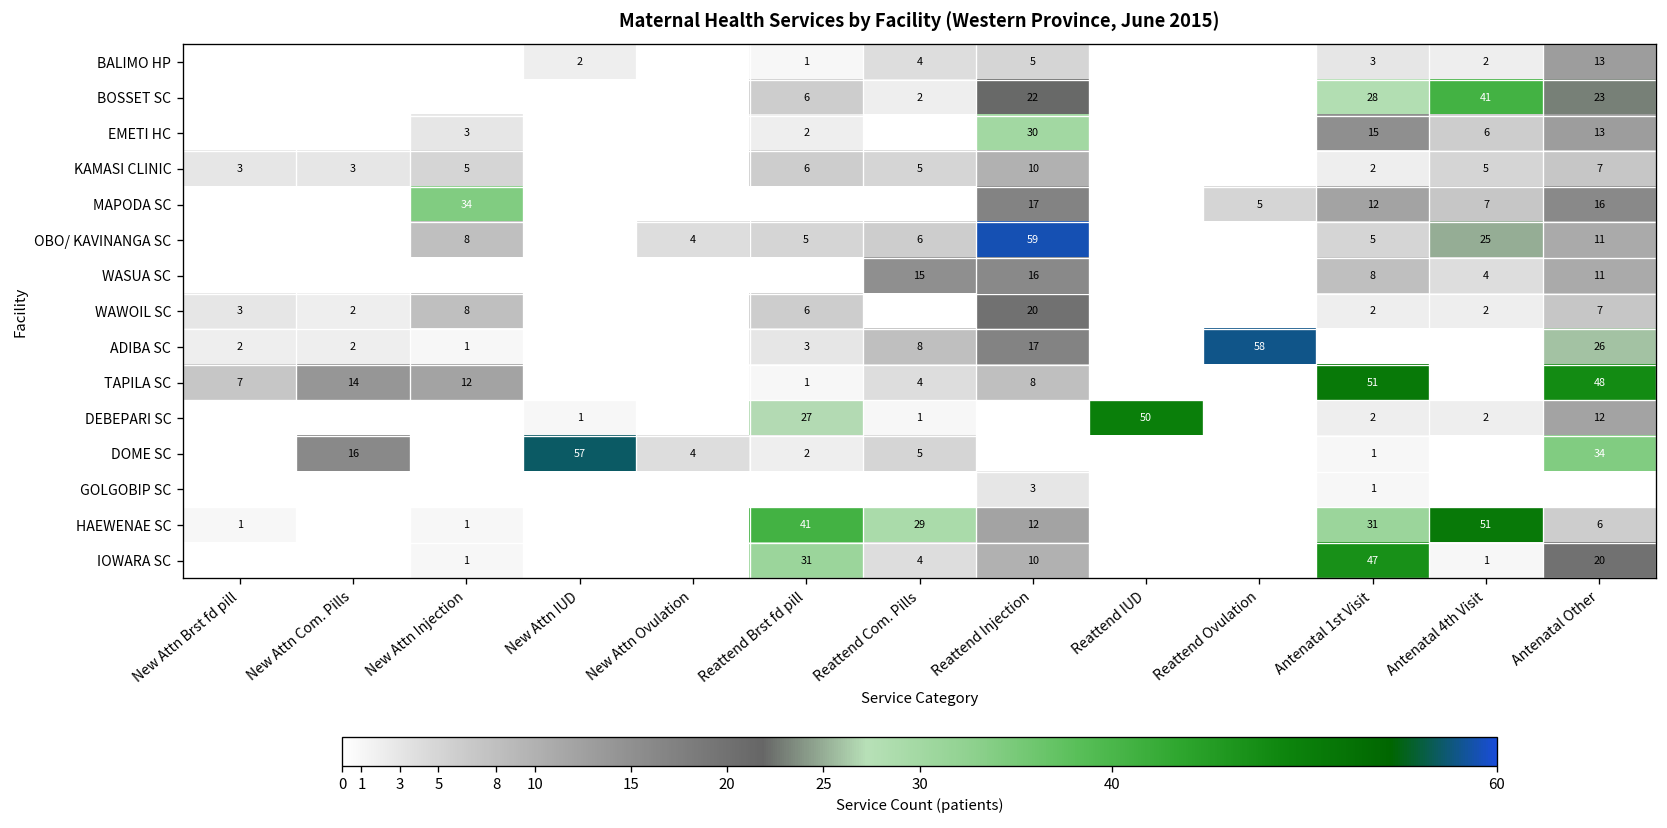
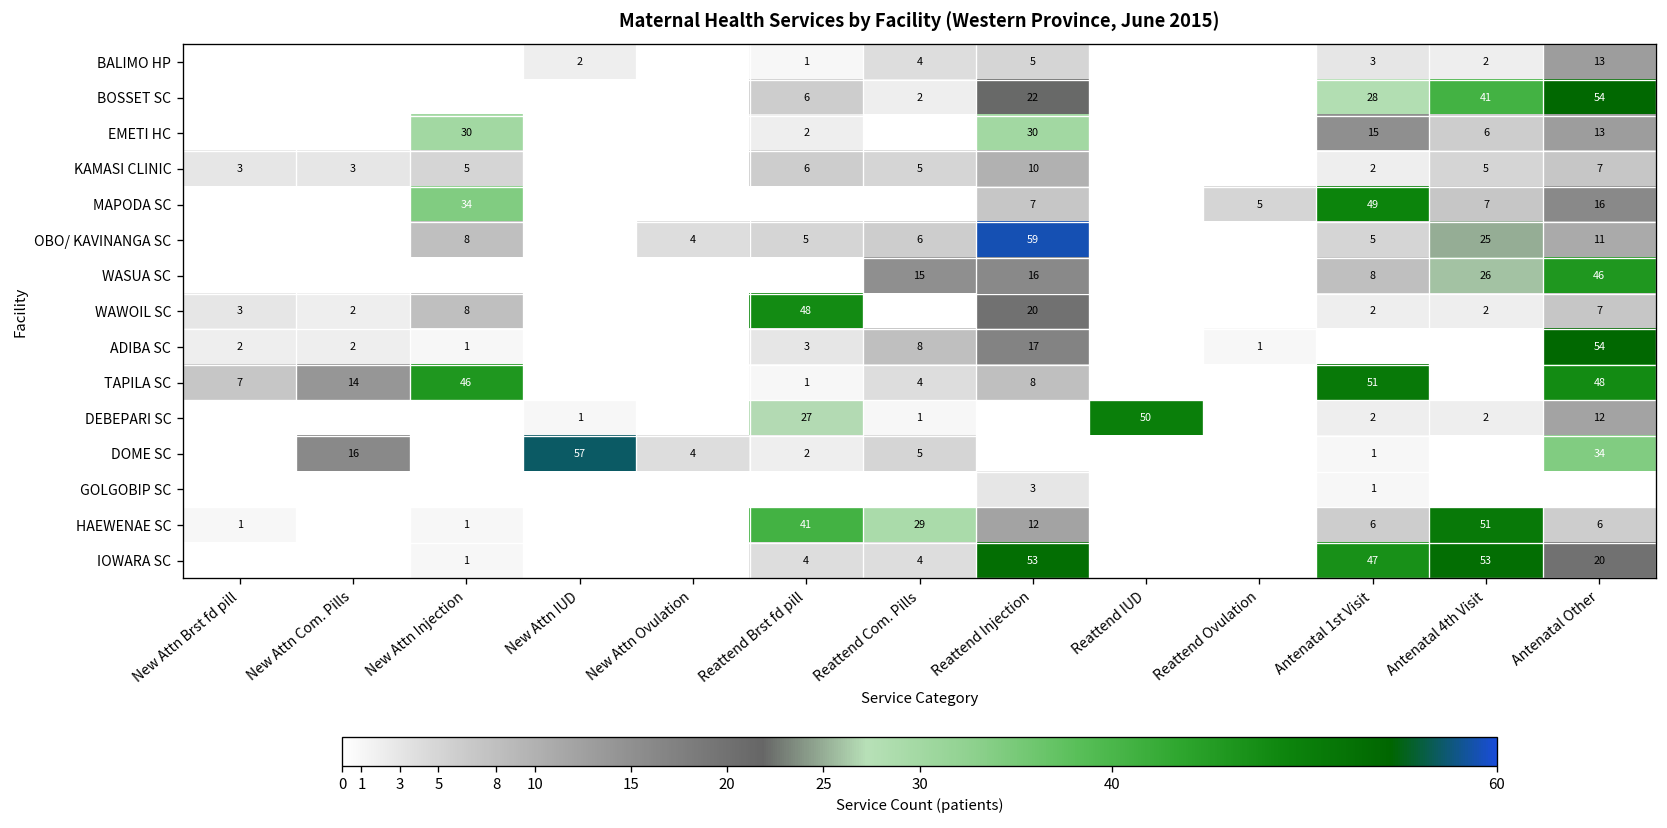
  {
    "BALIMO HP": {
      "New Attn IUD": 2,
      "Reattend Brst fd pill": 1,
      "Reattend Com. Pills": 4,
      "Reattend Injection": 5,
      "Antenatal 1st Visit": 3,
      "Antenatal 4th Visit": 2,
      "Antenatal Other": 13
    },
    "BOSSET SC": {
      "Reattend Brst fd pill": 6,
      "Reattend Com. Pills": 2,
      "Reattend Injection": 22,
      "Antenatal 1st Visit": 28,
      "Antenatal 4th Visit": 41,
-     "Antenatal Other": 23
+     "Antenatal Other": 54
    },
    "EMETI HC": {
-     "New Attn Injection": 3,
+     "New Attn Injection": 30,
      "Reattend Brst fd pill": 2,
      "Reattend Injection": 30,
      "Antenatal 1st Visit": 15,
      "Antenatal 4th Visit": 6,
      "Antenatal Other": 13
    },
    "KAMASI CLINIC": {
      "New Attn Brst fd pill": 3,
      "New Attn Com. Pills": 3,
      "New Attn Injection": 5,
      "Reattend Brst fd pill": 6,
      "Reattend Com. Pills": 5,
      "Reattend Injection": 10,
      "Antenatal 1st Visit": 2,
      "Antenatal 4th Visit": 5,
      "Antenatal Other": 7
    },
    "MAPODA SC": {
      "New Attn Injection": 34,
-     "Reattend Injection": 17,
+     "Reattend Injection": 7,
      "Reattend Ovulation": 5,
-     "Antenatal 1st Visit": 12,
+     "Antenatal 1st Visit": 49,
      "Antenatal 4th Visit": 7,
      "Antenatal Other": 16
    },
    "OBO/ KAVINANGA SC": {
      "New Attn Injection": 8,
      "New Attn Ovulation": 4,
      "Reattend Brst fd pill": 5,
      "Reattend Com. Pills": 6,
      "Reattend Injection": 59,
      "Antenatal 1st Visit": 5,
      "Antenatal 4th Visit": 25,
      "Antenatal Other": 11
    },
    "WASUA SC": {
      "Reattend Com. Pills": 15,
      "Reattend Injection": 16,
      "Antenatal 1st Visit": 8,
-     "Antenatal 4th Visit": 4,
-     "Antenatal Other": 11
+     "Antenatal 4th Visit": 26,
+     "Antenatal Other": 46
    },
    "WAWOIL SC": {
      "New Attn Brst fd pill": 3,
      "New Attn Com. Pills": 2,
      "New Attn Injection": 8,
-     "Reattend Brst fd pill": 6,
+     "Reattend Brst fd pill": 48,
      "Reattend Injection": 20,
      "Antenatal 1st Visit": 2,
      "Antenatal 4th Visit": 2,
      "Antenatal Other": 7
    },
    "ADIBA SC": {
      "New Attn Brst fd pill": 2,
      "New Attn Com. Pills": 2,
      "New Attn Injection": 1,
      "Reattend Brst fd pill": 3,
      "Reattend Com. Pills": 8,
      "Reattend Injection": 17,
-     "Reattend Ovulation": 58,
-     "Antenatal Other": 26
+     "Reattend Ovulation": 1,
+     "Antenatal Other": 54
    },
    "TAPILA SC": {
      "New Attn Brst fd pill": 7,
      "New Attn Com. Pills": 14,
-     "New Attn Injection": 12,
+     "New Attn Injection": 46,
      "Reattend Brst fd pill": 1,
      "Reattend Com. Pills": 4,
      "Reattend Injection": 8,
      "Antenatal 1st Visit": 51,
      "Antenatal Other": 48
    },
    "DEBEPARI SC": {
      "New Attn IUD": 1,
      "Reattend Brst fd pill": 27,
      "Reattend Com. Pills": 1,
      "Reattend IUD": 50,
      "Antenatal 1st Visit": 2,
      "Antenatal 4th Visit": 2,
      "Antenatal Other": 12
    },
    "DOME SC": {
      "New Attn Com. Pills": 16,
      "New Attn IUD": 57,
      "New Attn Ovulation": 4,
      "Reattend Brst fd pill": 2,
      "Reattend Com. Pills": 5,
      "Antenatal 1st Visit": 1,
      "Antenatal Other": 34
    },
    "GOLGOBIP SC": {
      "Reattend Injection": 3,
      "Antenatal 1st Visit": 1
    },
    "HAEWENAE SC": {
      "New Attn Brst fd pill": 1,
      "New Attn Injection": 1,
      "Reattend Brst fd pill": 41,
      "Reattend Com. Pills": 29,
      "Reattend Injection": 12,
-     "Antenatal 1st Visit": 31,
+     "Antenatal 1st Visit": 6,
      "Antenatal 4th Visit": 51,
      "Antenatal Other": 6
    },
    "IOWARA SC": {
      "New Attn Injection": 1,
-     "Reattend Brst fd pill": 31,
+     "Reattend Brst fd pill": 4,
      "Reattend Com. Pills": 4,
-     "Reattend Injection": 10,
+     "Reattend Injection": 53,
      "Antenatal 1st Visit": 47,
-     "Antenatal 4th Visit": 1,
+     "Antenatal 4th Visit": 53,
      "Antenatal Other": 20
    }
  }
